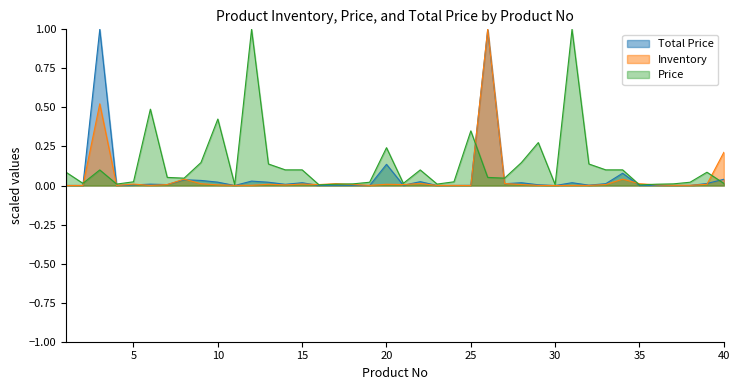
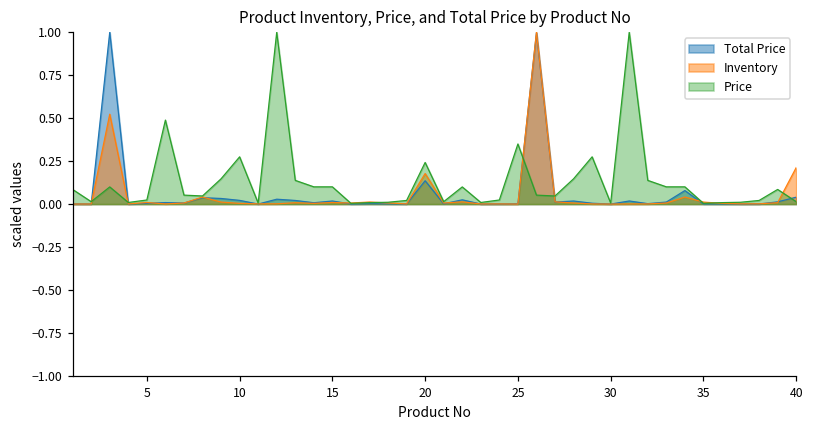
  {
    "Total Price": {
      "10": 0.02,
      "20": 0.14,
      "40": 0.04
    },
    "Inventory": {
      "10": 0.00,
-     "20": 0.01,
+     "20": 0.18,
      "40": 0.21
    },
    "Price": {
-     "10": 0.43,
+     "10": 0.27,
      "15": 0.10,
      "20": 0.24,
      "25": 0.35,
      "40": 0.01
    }
  }
